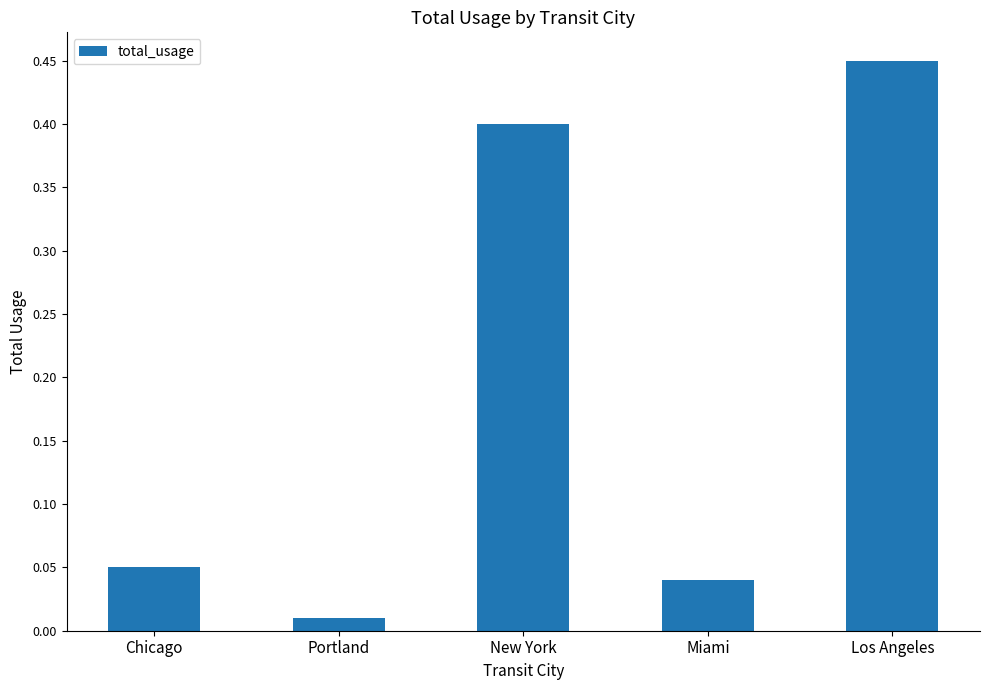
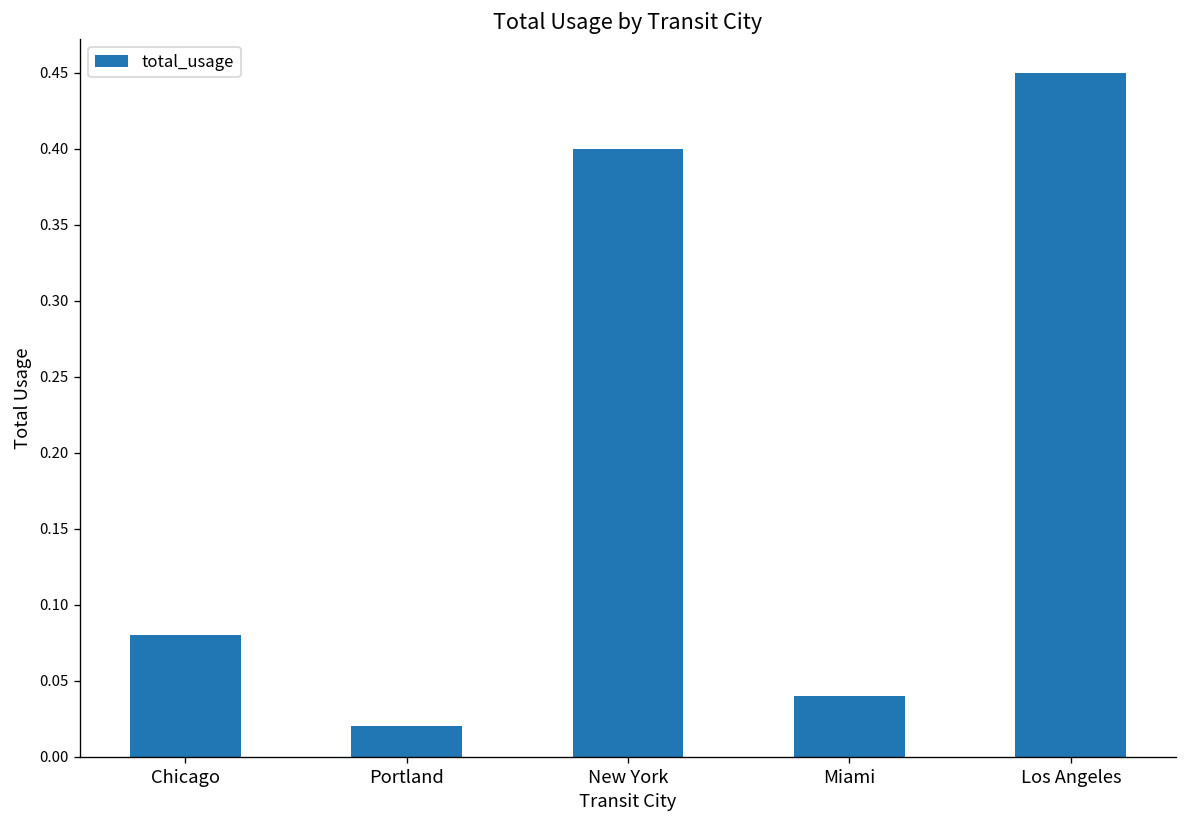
  {
-   "Chicago": 0.05,
-   "Portland": 0.01,
+   "Chicago": 0.08,
+   "Portland": 0.02,
    "New York": 0.40,
    "Miami": 0.04,
    "Los Angeles": 0.45
  }
